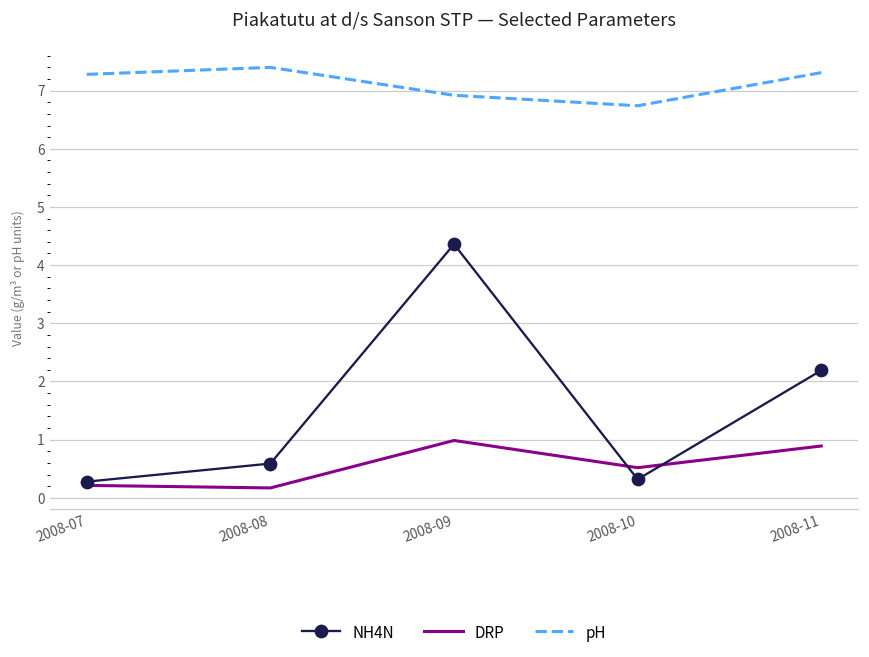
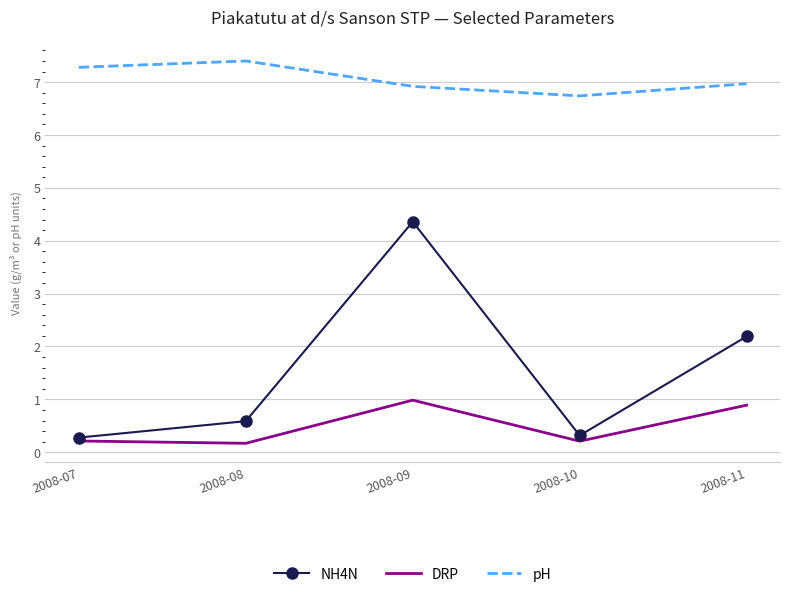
  {
    "NH4N": {
      "2008-07": 0.3,
      "2008-08": 0.6,
      "2008-09": 4.4,
      "2008-10": 0.3,
      "2008-11": 2.2
    },
    "DRP": {
      "2008-07": 0.2,
      "2008-08": 0.2,
      "2008-09": 1.0,
-     "2008-10": 0.5,
+     "2008-10": 0.2,
      "2008-11": 0.9
    },
    "pH": {
      "2008-07": 7.3,
      "2008-08": 7.4,
      "2008-09": 6.9,
      "2008-10": 6.7,
-     "2008-11": 7.3
+     "2008-11": 7.0
    }
  }
